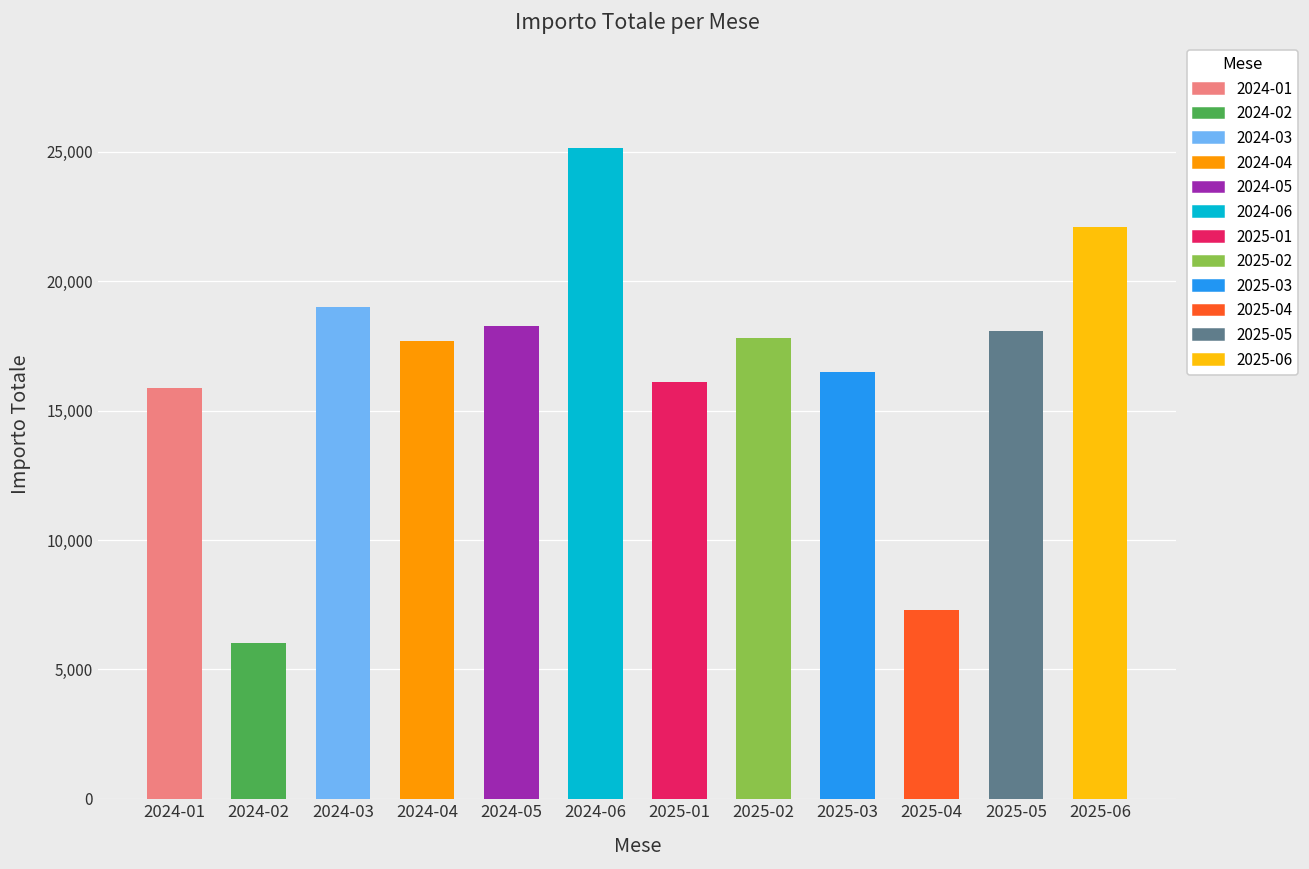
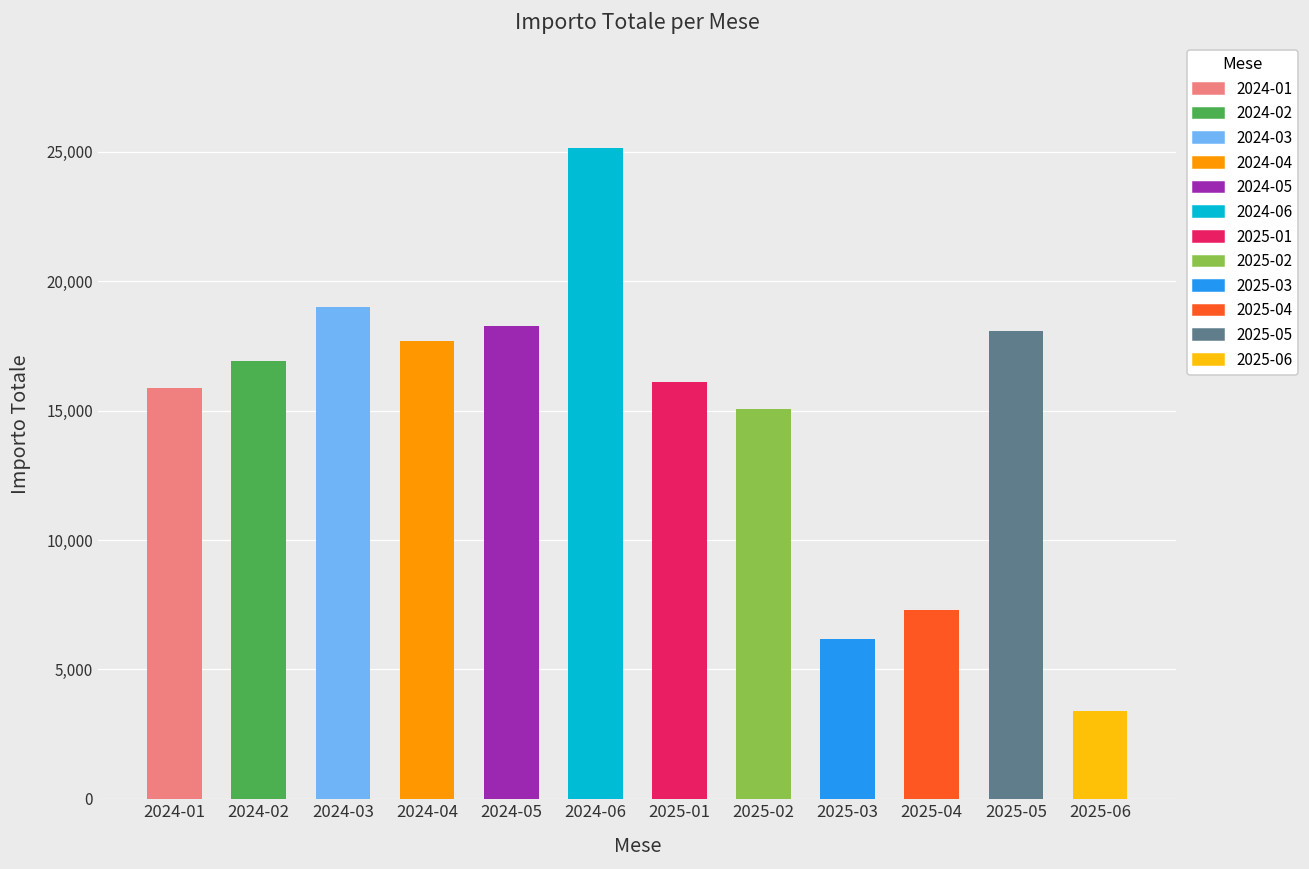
  {
    "2024-01": "15,900",
-   "2024-02": "6,000",
+   "2024-02": "16,900",
    "2024-03": "19,000",
    "2024-04": "17,700",
    "2024-05": "18,300",
    "2024-06": "25,200",
    "2025-01": "16,100",
-   "2025-02": "17,800",
-   "2025-03": "16,500",
+   "2025-02": "15,100",
+   "2025-03": "6,200",
    "2025-04": "7,300",
    "2025-05": "18,100",
-   "2025-06": "22,100"
+   "2025-06": "3,400"
  }
